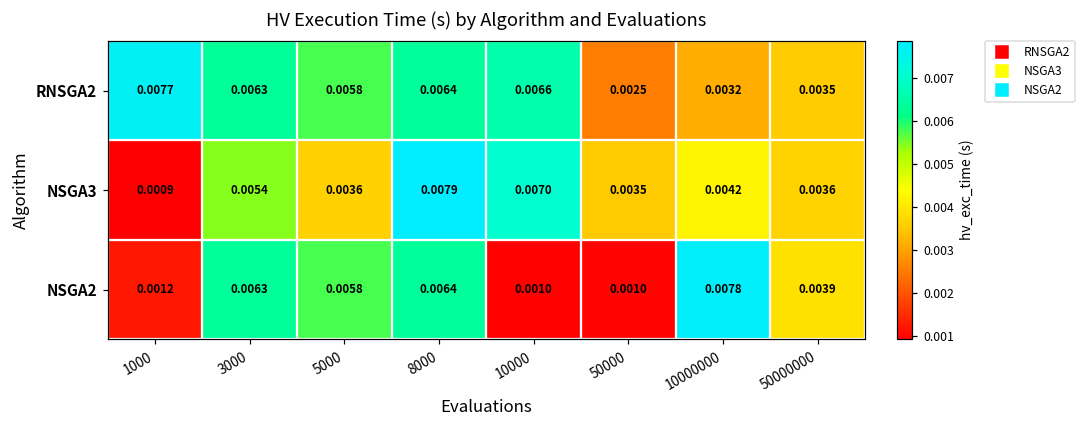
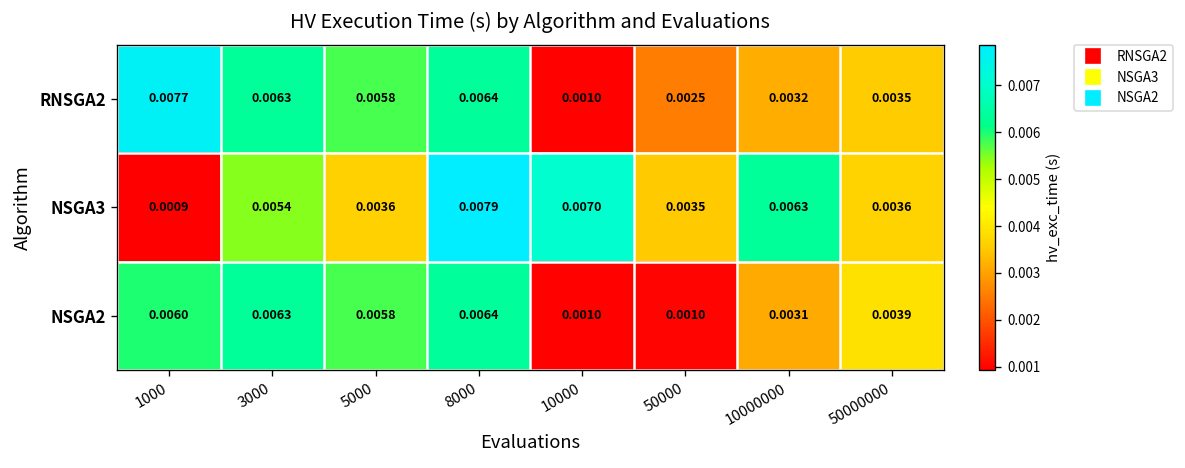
  {
    "RNSGA2": {
      "1000": 0.0077,
      "3000": 0.0063,
      "5000": 0.0058,
      "8000": 0.0064,
-     "10000": 0.0066,
+     "10000": 0.0010,
      "50000": 0.0025,
      "10000000": 0.0032,
      "50000000": 0.0035
    },
    "NSGA3": {
      "1000": 0.0009,
      "3000": 0.0054,
      "5000": 0.0036,
      "8000": 0.0079,
      "10000": 0.0070,
      "50000": 0.0035,
-     "10000000": 0.0042,
+     "10000000": 0.0063,
      "50000000": 0.0036
    },
    "NSGA2": {
-     "1000": 0.0012,
+     "1000": 0.0060,
      "3000": 0.0063,
      "5000": 0.0058,
      "8000": 0.0064,
      "10000": 0.0010,
      "50000": 0.0010,
-     "10000000": 0.0078,
+     "10000000": 0.0031,
      "50000000": 0.0039
    }
  }
